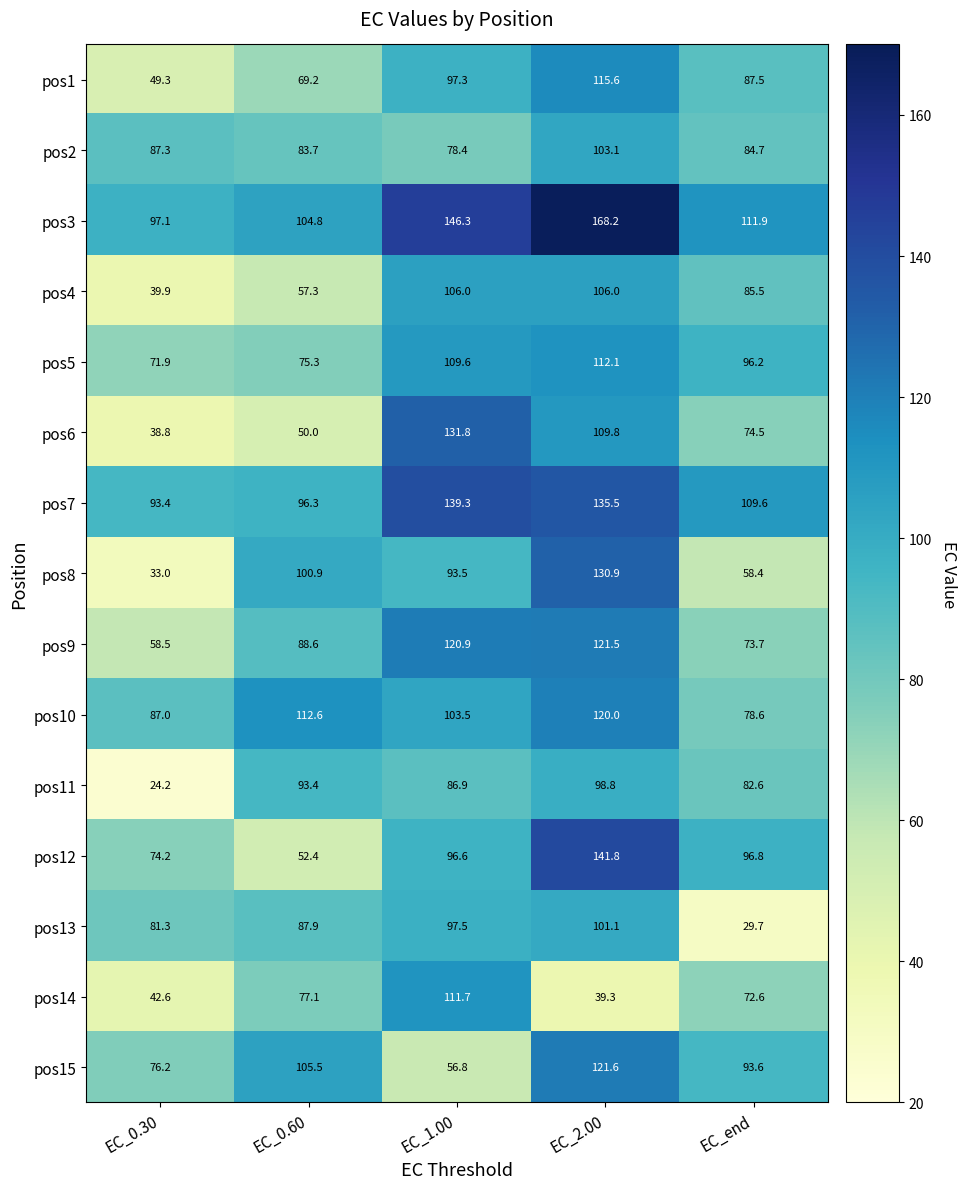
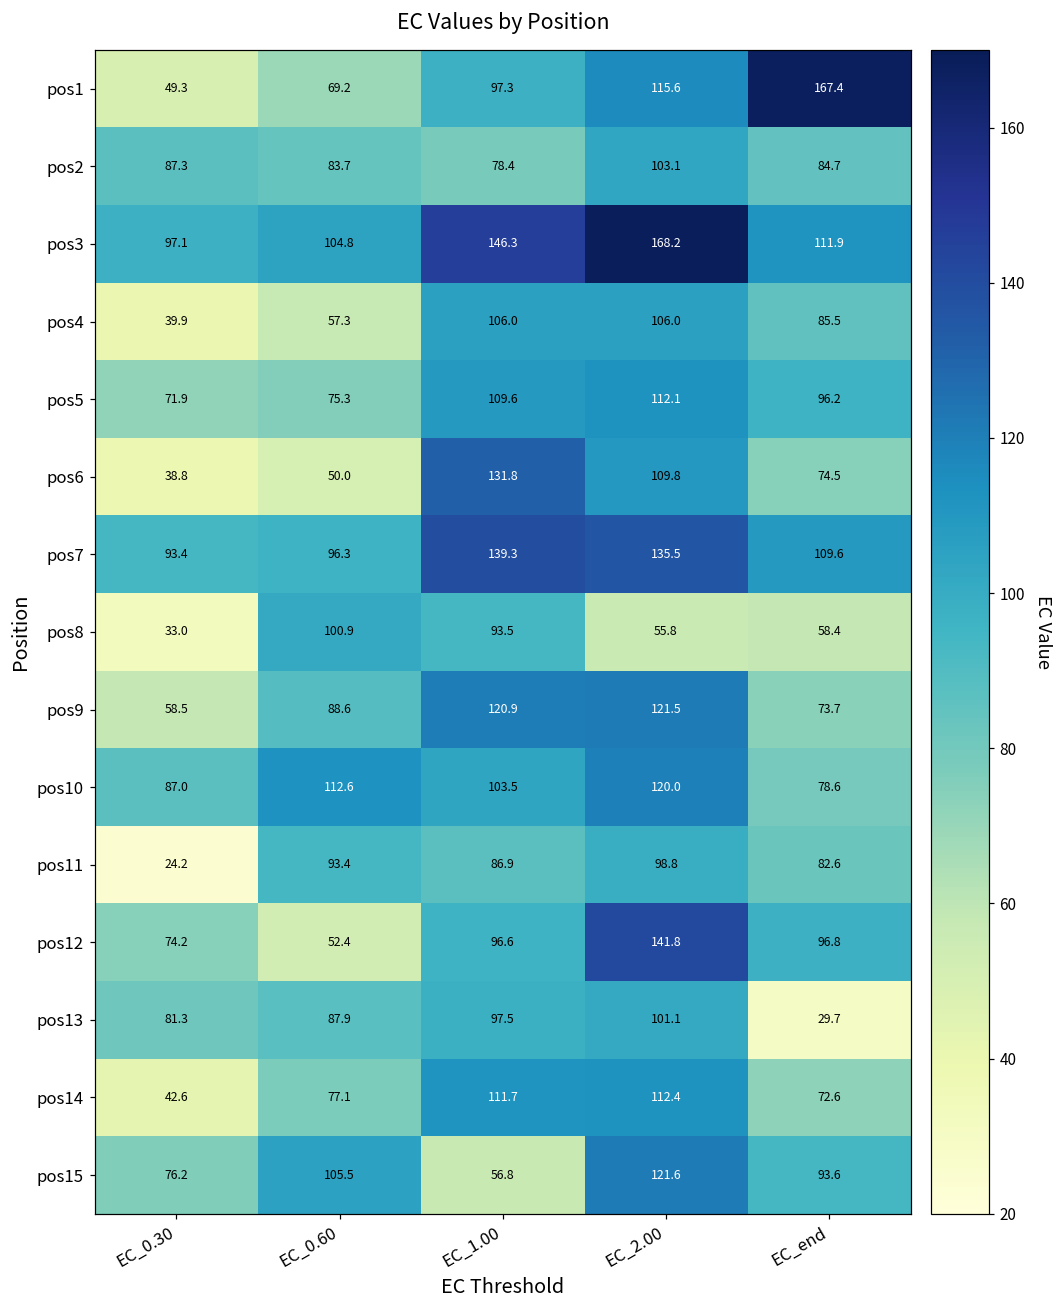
  {
    "pos1": {
      "EC_0.30": 49.3,
      "EC_0.60": 69.2,
      "EC_1.00": 97.3,
      "EC_2.00": 115.6,
-     "EC_end": 87.5
+     "EC_end": 167.4
    },
    "pos2": {
      "EC_0.30": 87.3,
      "EC_0.60": 83.7,
      "EC_1.00": 78.4,
      "EC_2.00": 103.1,
      "EC_end": 84.7
    },
    "pos3": {
      "EC_0.30": 97.1,
      "EC_0.60": 104.8,
      "EC_1.00": 146.3,
      "EC_2.00": 168.2,
      "EC_end": 111.9
    },
    "pos4": {
      "EC_0.30": 39.9,
      "EC_0.60": 57.3,
      "EC_1.00": 106.0,
      "EC_2.00": 106.0,
      "EC_end": 85.5
    },
    "pos5": {
      "EC_0.30": 71.9,
      "EC_0.60": 75.3,
      "EC_1.00": 109.6,
      "EC_2.00": 112.1,
      "EC_end": 96.2
    },
    "pos6": {
      "EC_0.30": 38.8,
      "EC_0.60": 50.0,
      "EC_1.00": 131.8,
      "EC_2.00": 109.8,
      "EC_end": 74.5
    },
    "pos7": {
      "EC_0.30": 93.4,
      "EC_0.60": 96.3,
      "EC_1.00": 139.3,
      "EC_2.00": 135.5,
      "EC_end": 109.6
    },
    "pos8": {
      "EC_0.30": 33.0,
      "EC_0.60": 100.9,
      "EC_1.00": 93.5,
-     "EC_2.00": 130.9,
+     "EC_2.00": 55.8,
      "EC_end": 58.4
    },
    "pos9": {
      "EC_0.30": 58.5,
      "EC_0.60": 88.6,
      "EC_1.00": 120.9,
      "EC_2.00": 121.5,
      "EC_end": 73.7
    },
    "pos10": {
      "EC_0.30": 87.0,
      "EC_0.60": 112.6,
      "EC_1.00": 103.5,
      "EC_2.00": 120.0,
      "EC_end": 78.6
    },
    "pos11": {
      "EC_0.30": 24.2,
      "EC_0.60": 93.4,
      "EC_1.00": 86.9,
      "EC_2.00": 98.8,
      "EC_end": 82.6
    },
    "pos12": {
      "EC_0.30": 74.2,
      "EC_0.60": 52.4,
      "EC_1.00": 96.6,
      "EC_2.00": 141.8,
      "EC_end": 96.8
    },
    "pos13": {
      "EC_0.30": 81.3,
      "EC_0.60": 87.9,
      "EC_1.00": 97.5,
      "EC_2.00": 101.1,
      "EC_end": 29.7
    },
    "pos14": {
      "EC_0.30": 42.6,
      "EC_0.60": 77.1,
      "EC_1.00": 111.7,
-     "EC_2.00": 39.3,
+     "EC_2.00": 112.4,
      "EC_end": 72.6
    },
    "pos15": {
      "EC_0.30": 76.2,
      "EC_0.60": 105.5,
      "EC_1.00": 56.8,
      "EC_2.00": 121.6,
      "EC_end": 93.6
    }
  }
